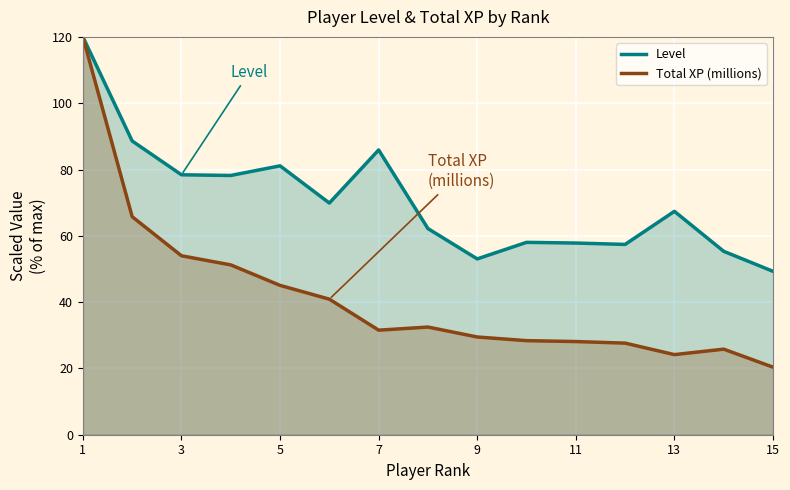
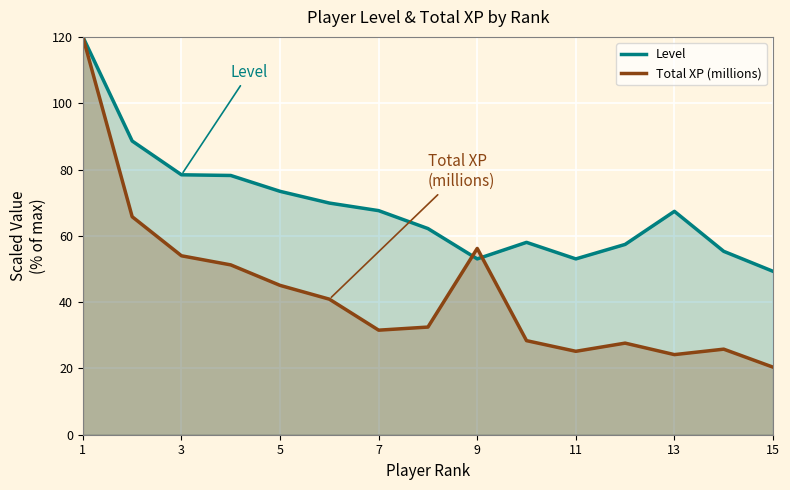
  {
    "Level": {
      "3": 78,
-     "5": 81,
-     "7": 86,
+     "5": 73,
+     "7": 68,
      "9": 53,
-     "11": 58,
+     "11": 53,
      "13": 67,
      "15": 49
    },
    "Total XP (millions)": {
      "3": 54,
      "5": 45,
      "7": 32,
-     "9": 29,
-     "11": 28,
+     "9": 56,
+     "11": 25,
      "13": 24,
      "15": 20
    }
  }
